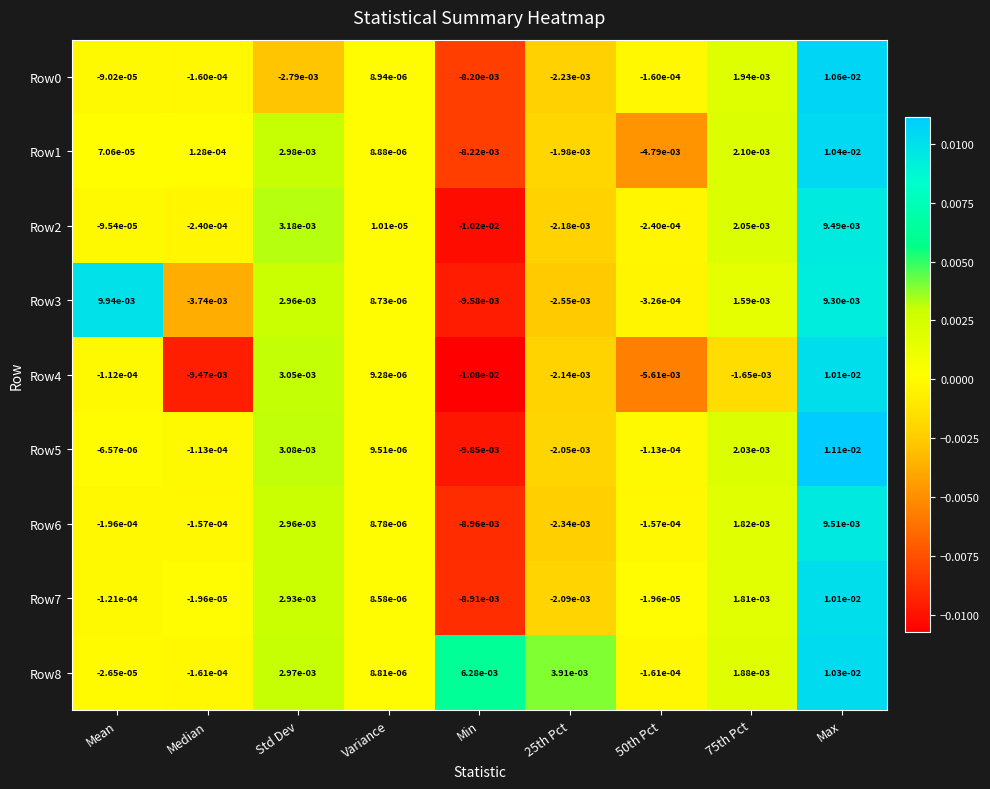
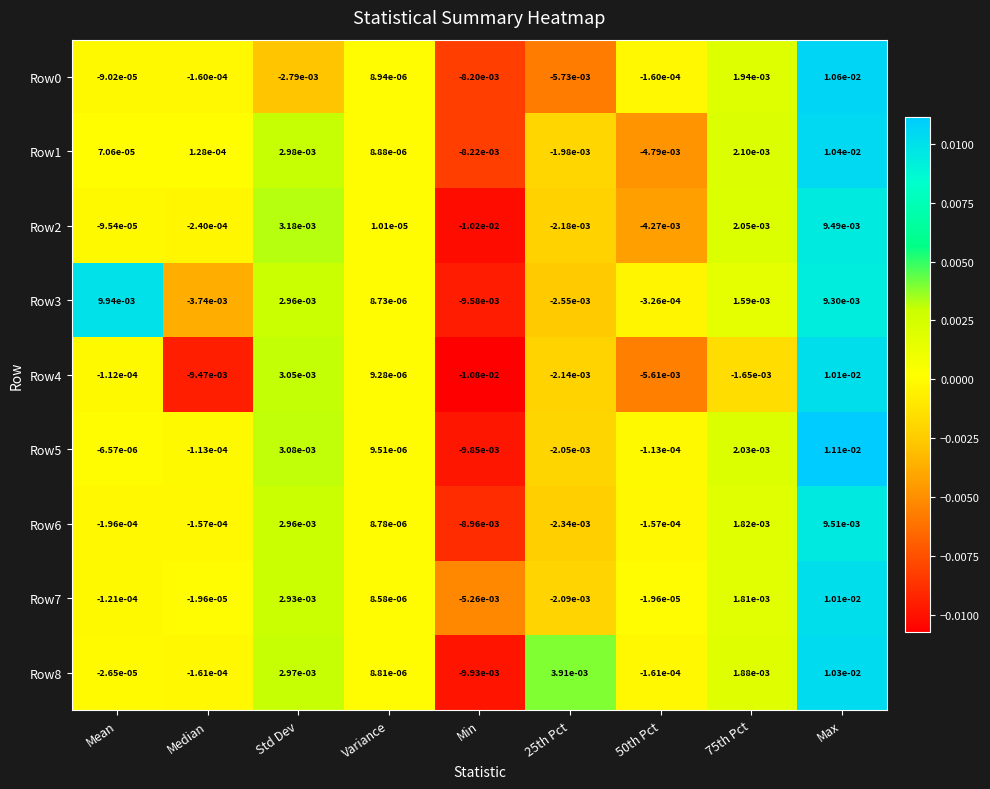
  {
    "Row0": {
      "Mean": "-9.02e-05",
      "Median": "-1.60e-04",
      "Std Dev": "-2.79e-03",
      "Variance": "8.94e-06",
      "Min": "-8.20e-03",
-     "25th Pct": "-2.23e-03",
+     "25th Pct": "-5.73e-03",
      "50th Pct": "-1.60e-04",
      "75th Pct": "1.94e-03",
      "Max": "1.06e-02"
    },
    "Row1": {
      "Mean": "7.06e-05",
      "Median": "1.28e-04",
      "Std Dev": "2.98e-03",
      "Variance": "8.88e-06",
      "Min": "-8.22e-03",
      "25th Pct": "-1.98e-03",
      "50th Pct": "-4.79e-03",
      "75th Pct": "2.10e-03",
      "Max": "1.04e-02"
    },
    "Row2": {
      "Mean": "-9.54e-05",
      "Median": "-2.40e-04",
      "Std Dev": "3.18e-03",
      "Variance": "1.01e-05",
      "Min": "-1.02e-02",
      "25th Pct": "-2.18e-03",
-     "50th Pct": "-2.40e-04",
+     "50th Pct": "-4.27e-03",
      "75th Pct": "2.05e-03",
      "Max": "9.49e-03"
    },
    "Row3": {
      "Mean": "9.94e-03",
      "Median": "-3.74e-03",
      "Std Dev": "2.96e-03",
      "Variance": "8.73e-06",
      "Min": "-9.58e-03",
      "25th Pct": "-2.55e-03",
      "50th Pct": "-3.26e-04",
      "75th Pct": "1.59e-03",
      "Max": "9.30e-03"
    },
    "Row4": {
      "Mean": "-1.12e-04",
      "Median": "-9.47e-03",
      "Std Dev": "3.05e-03",
      "Variance": "9.28e-06",
      "Min": "-1.08e-02",
      "25th Pct": "-2.14e-03",
      "50th Pct": "-5.61e-03",
      "75th Pct": "-1.65e-03",
      "Max": "1.01e-02"
    },
    "Row5": {
      "Mean": "-6.57e-06",
      "Median": "-1.13e-04",
      "Std Dev": "3.08e-03",
      "Variance": "9.51e-06",
      "Min": "-9.85e-03",
      "25th Pct": "-2.05e-03",
      "50th Pct": "-1.13e-04",
      "75th Pct": "2.03e-03",
      "Max": "1.11e-02"
    },
    "Row6": {
      "Mean": "-1.96e-04",
      "Median": "-1.57e-04",
      "Std Dev": "2.96e-03",
      "Variance": "8.78e-06",
      "Min": "-8.96e-03",
      "25th Pct": "-2.34e-03",
      "50th Pct": "-1.57e-04",
      "75th Pct": "1.82e-03",
      "Max": "9.51e-03"
    },
    "Row7": {
      "Mean": "-1.21e-04",
      "Median": "-1.96e-05",
      "Std Dev": "2.93e-03",
      "Variance": "8.58e-06",
-     "Min": "-8.91e-03",
+     "Min": "-5.26e-03",
      "25th Pct": "-2.09e-03",
      "50th Pct": "-1.96e-05",
      "75th Pct": "1.81e-03",
      "Max": "1.01e-02"
    },
    "Row8": {
      "Mean": "-2.65e-05",
      "Median": "-1.61e-04",
      "Std Dev": "2.97e-03",
      "Variance": "8.81e-06",
-     "Min": "6.28e-03",
+     "Min": "-9.93e-03",
      "25th Pct": "3.91e-03",
      "50th Pct": "-1.61e-04",
      "75th Pct": "1.88e-03",
      "Max": "1.03e-02"
    }
  }
